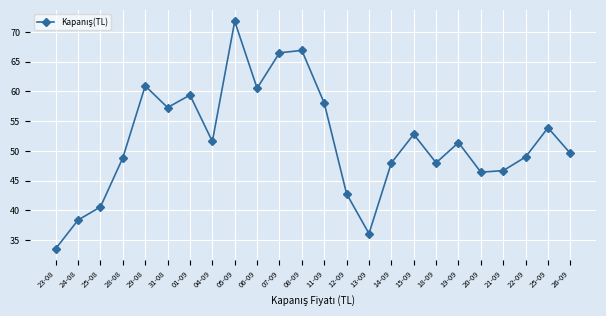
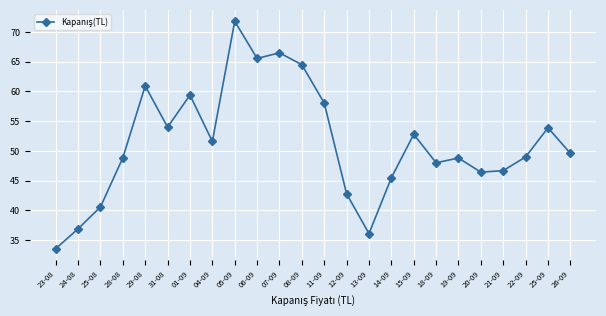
  {
    "23-08": 34,
-   "24-08": 38,
+   "24-08": 37,
    "25-08": 41,
    "28-08": 49,
    "29-08": 61,
-   "31-08": 57,
+   "31-08": 54,
    "01-09": 59,
    "04-09": 52,
    "05-09": 72,
-   "06-09": 61,
+   "06-09": 66,
    "07-09": 67,
-   "08-09": 67,
+   "08-09": 65,
    "11-09": 58,
    "12-09": 43,
    "13-09": 36,
-   "14-09": 48,
+   "14-09": 46,
    "15-09": 53,
    "18-09": 48,
-   "19-09": 51,
+   "19-09": 49,
    "20-09": 46,
    "21-09": 47,
    "22-09": 49,
    "25-09": 54,
    "26-09": 50
  }
